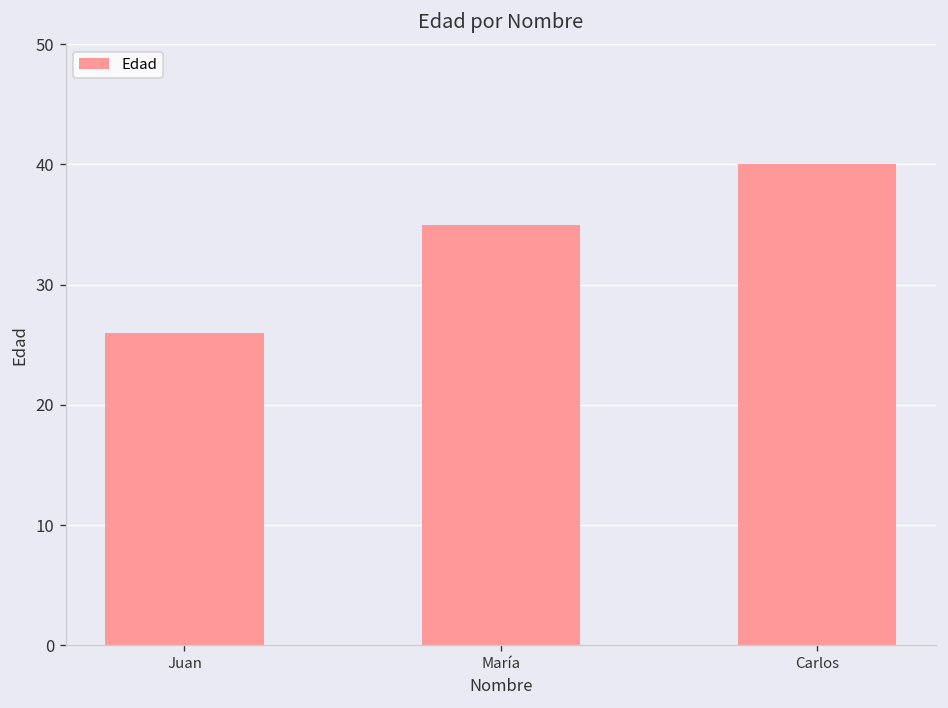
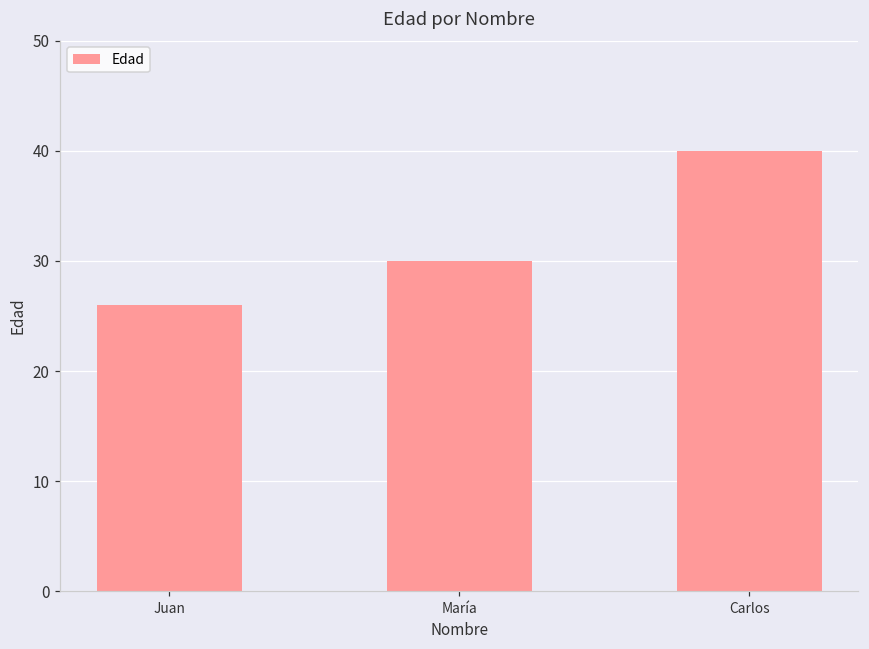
  {
    "Juan": 26,
-   "María": 35,
+   "María": 30,
    "Carlos": 40
  }
